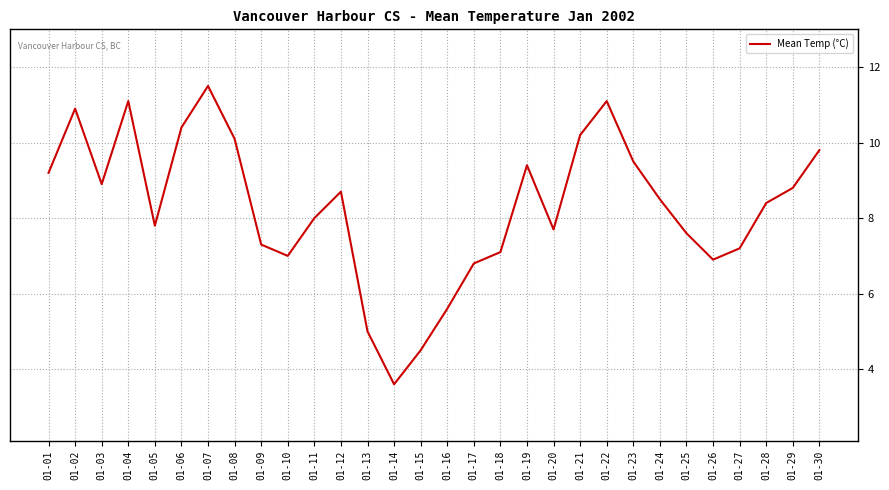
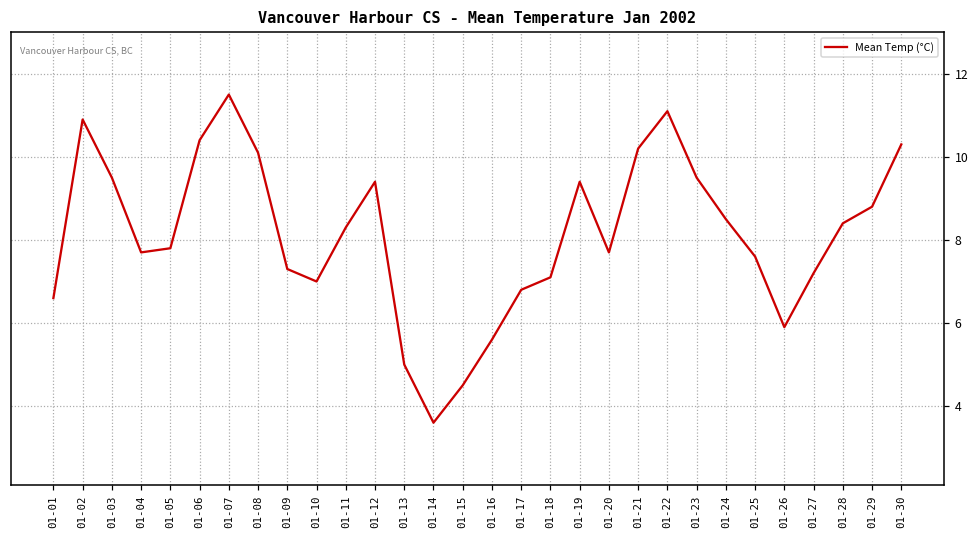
  {
-   "01-01": 9.2,
+   "01-01": 6.6,
    "01-02": 10.9,
-   "01-03": 8.9,
-   "01-04": 11.1,
+   "01-03": 9.5,
+   "01-04": 7.7,
    "01-05": 7.8,
    "01-06": 10.4,
    "01-07": 11.5,
    "01-08": 10.1,
    "01-09": 7.3,
    "01-10": 7.0,
-   "01-11": 8.0,
-   "01-12": 8.7,
+   "01-11": 8.3,
+   "01-12": 9.4,
    "01-13": 5.0,
    "01-14": 3.6,
    "01-15": 4.5,
    "01-16": 5.6,
    "01-17": 6.8,
    "01-18": 7.1,
    "01-19": 9.4,
    "01-20": 7.7,
    "01-21": 10.2,
    "01-22": 11.1,
    "01-23": 9.5,
    "01-24": 8.5,
    "01-25": 7.6,
-   "01-26": 6.9,
+   "01-26": 5.9,
    "01-27": 7.2,
    "01-28": 8.4,
    "01-29": 8.8,
-   "01-30": 9.8
+   "01-30": 10.3
  }
